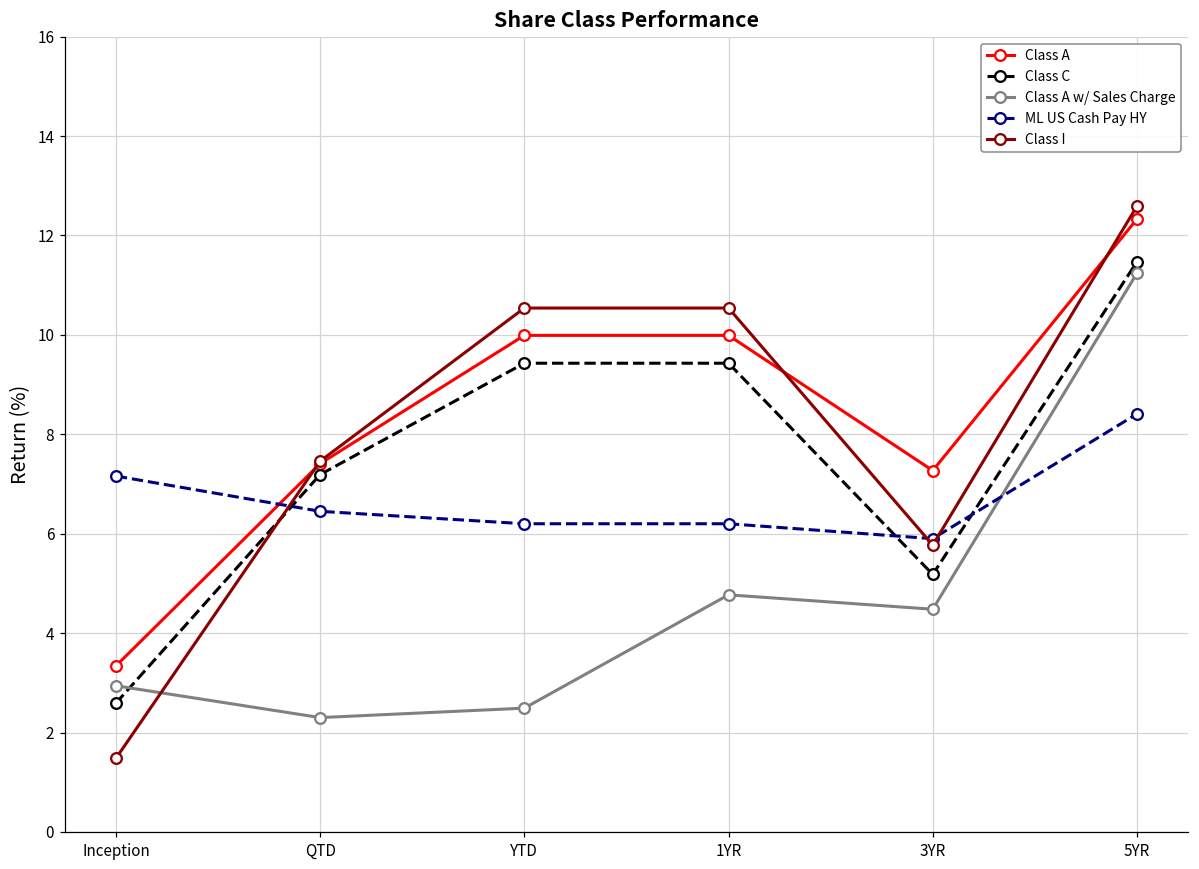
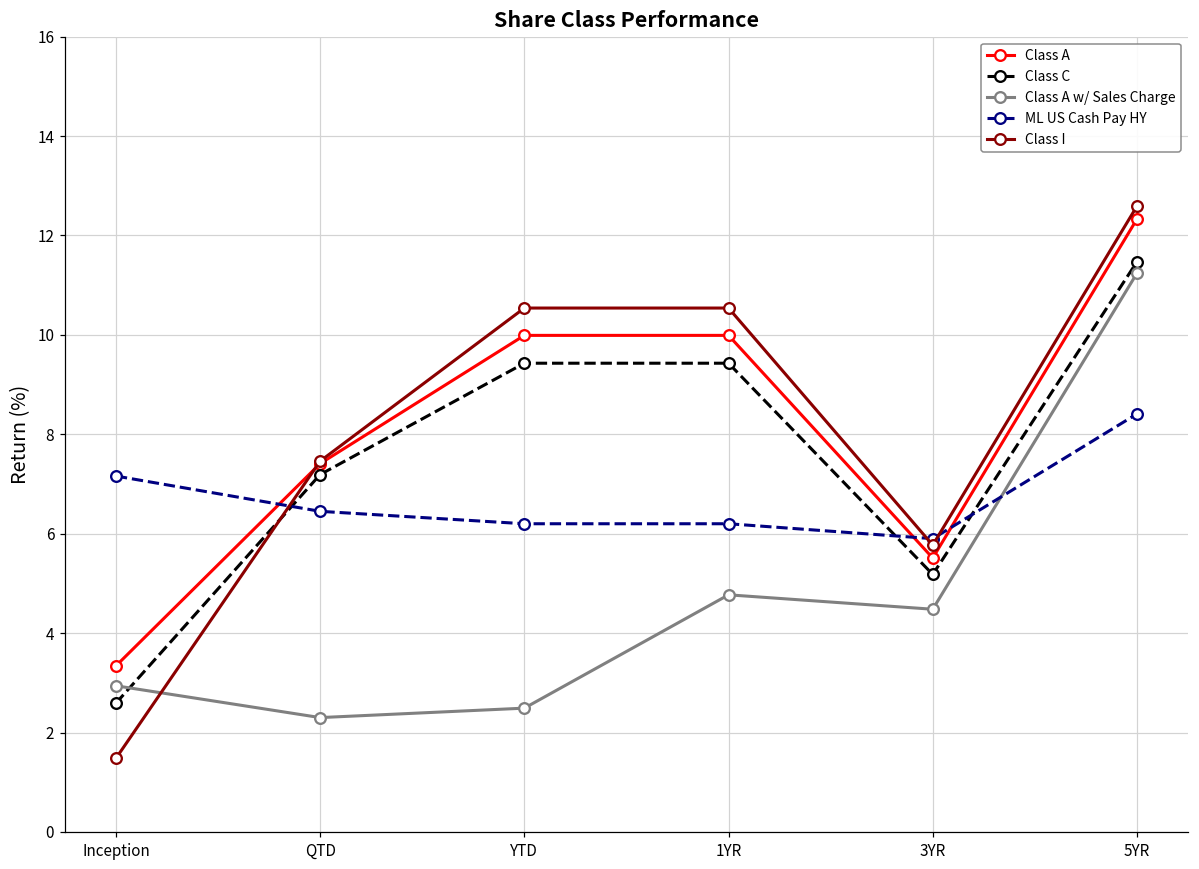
  {
    "Class A": {
      "Inception": 3.3,
      "YTD": 10.0,
      "1YR": 10.0,
-     "3YR": 7.3,
+     "3YR": 5.5,
      "5YR": 12.3
    },
    "Class C": {
      "Inception": 2.6,
      "QTD": 7.2,
      "YTD": 9.4,
      "1YR": 9.4,
      "3YR": 5.2,
      "5YR": 11.5
    },
    "Class A w/ Sales Charge": {
      "Inception": 2.9,
      "QTD": 2.3,
      "YTD": 2.5,
      "1YR": 4.8,
      "3YR": 4.5,
      "5YR": 11.2
    },
    "ML US Cash Pay HY": {
      "Inception": 7.2,
      "QTD": 6.5,
      "YTD": 6.2,
      "1YR": 6.2,
      "3YR": 5.9,
      "5YR": 8.4
    },
    "Class I": {
      "Inception": 1.5,
      "YTD": 10.5,
      "1YR": 10.5,
      "3YR": 5.8,
      "5YR": 12.6
    }
  }
